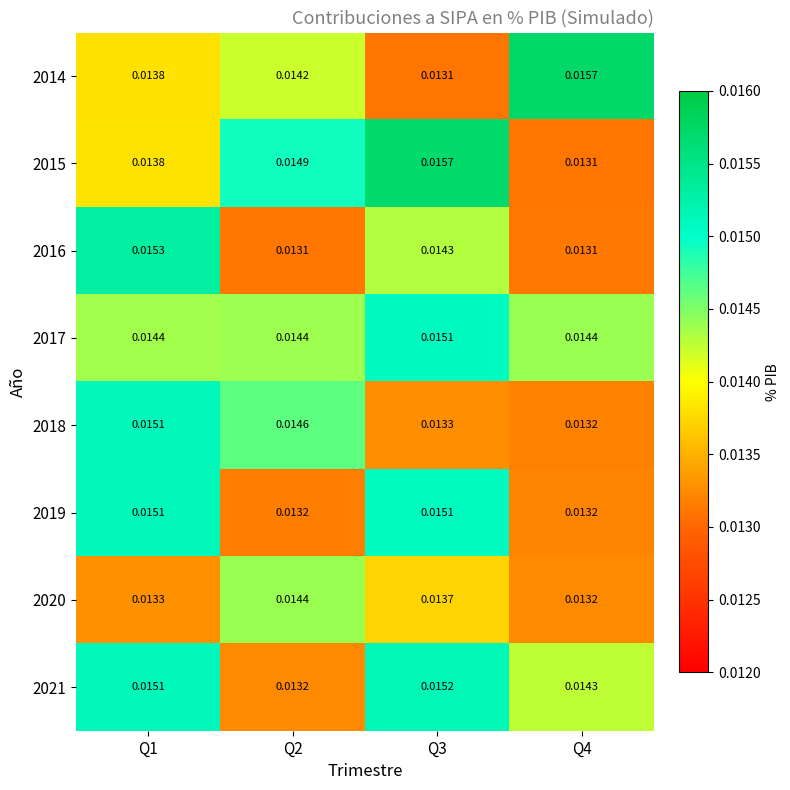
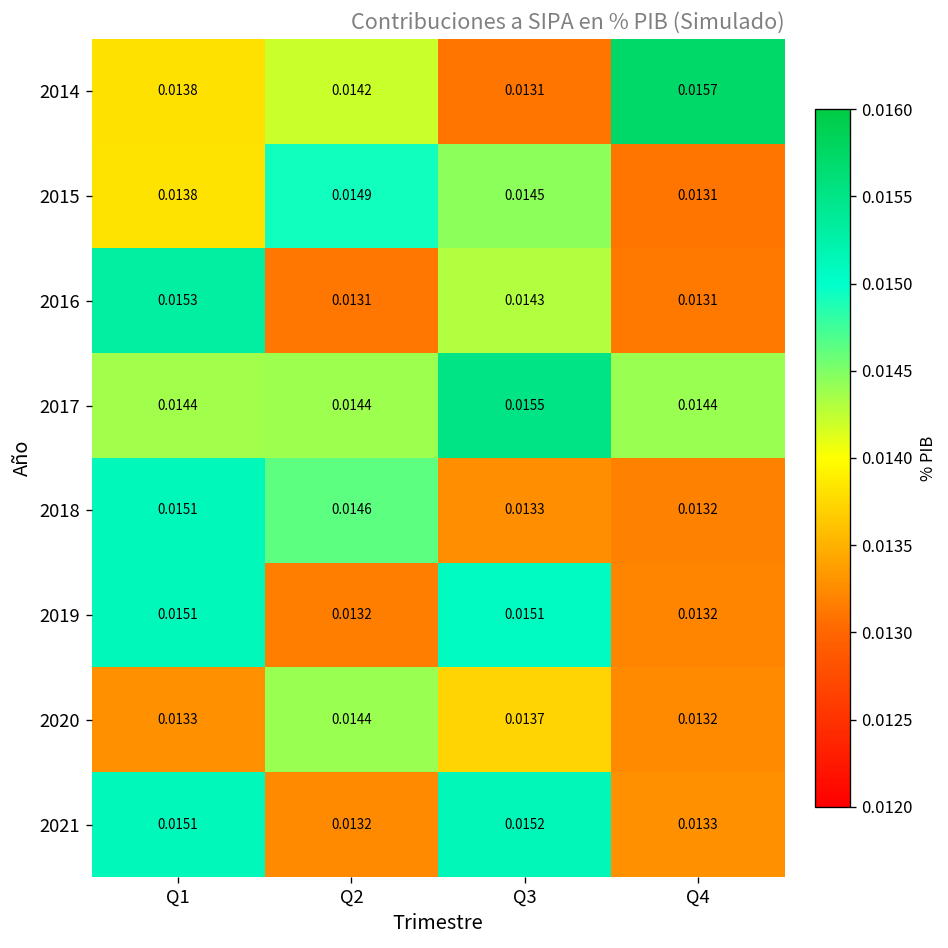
  {
    "2014": {
      "Q1": 0.0138,
      "Q2": 0.0142,
      "Q3": 0.0131,
      "Q4": 0.0157
    },
    "2015": {
      "Q1": 0.0138,
      "Q2": 0.0149,
-     "Q3": 0.0157,
+     "Q3": 0.0145,
      "Q4": 0.0131
    },
    "2016": {
      "Q1": 0.0153,
      "Q2": 0.0131,
      "Q3": 0.0143,
      "Q4": 0.0131
    },
    "2017": {
      "Q1": 0.0144,
      "Q2": 0.0144,
-     "Q3": 0.0151,
+     "Q3": 0.0155,
      "Q4": 0.0144
    },
    "2018": {
      "Q1": 0.0151,
      "Q2": 0.0146,
      "Q3": 0.0133,
      "Q4": 0.0132
    },
    "2019": {
      "Q1": 0.0151,
      "Q2": 0.0132,
      "Q3": 0.0151,
      "Q4": 0.0132
    },
    "2020": {
      "Q1": 0.0133,
      "Q2": 0.0144,
      "Q3": 0.0137,
      "Q4": 0.0132
    },
    "2021": {
      "Q1": 0.0151,
      "Q2": 0.0132,
      "Q3": 0.0152,
-     "Q4": 0.0143
+     "Q4": 0.0133
    }
  }
